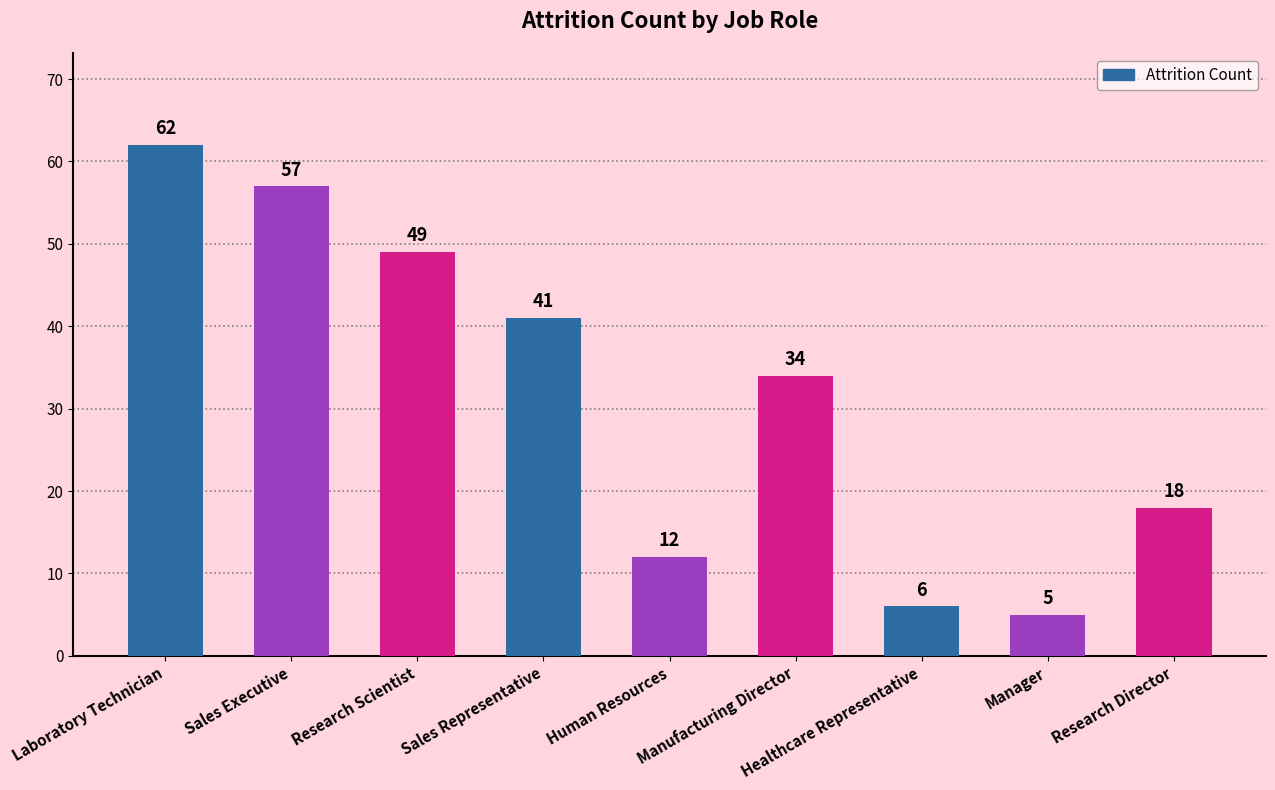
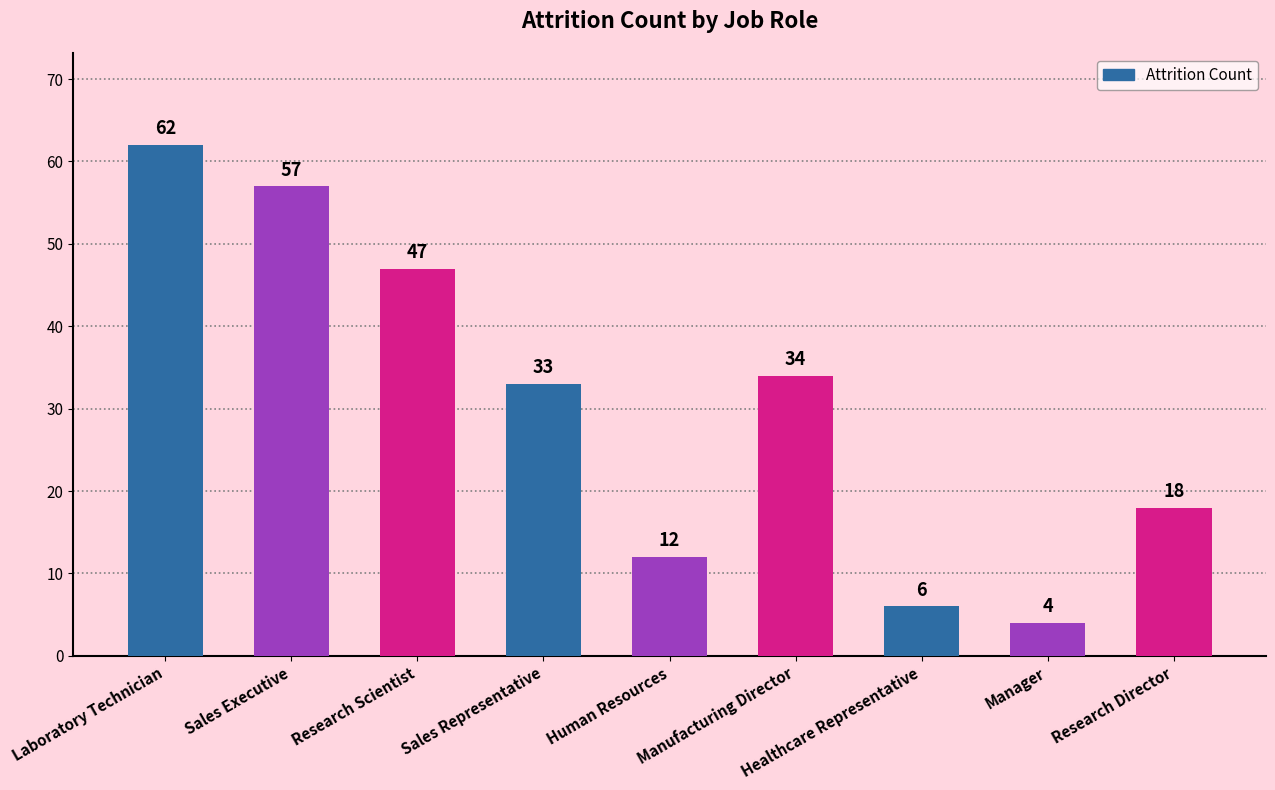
  {
    "Laboratory Technician": 62,
    "Sales Executive": 57,
-   "Research Scientist": 49,
-   "Sales Representative": 41,
+   "Research Scientist": 47,
+   "Sales Representative": 33,
    "Human Resources": 12,
    "Manufacturing Director": 34,
    "Healthcare Representative": 6,
-   "Manager": 5,
+   "Manager": 4,
    "Research Director": 18
  }
